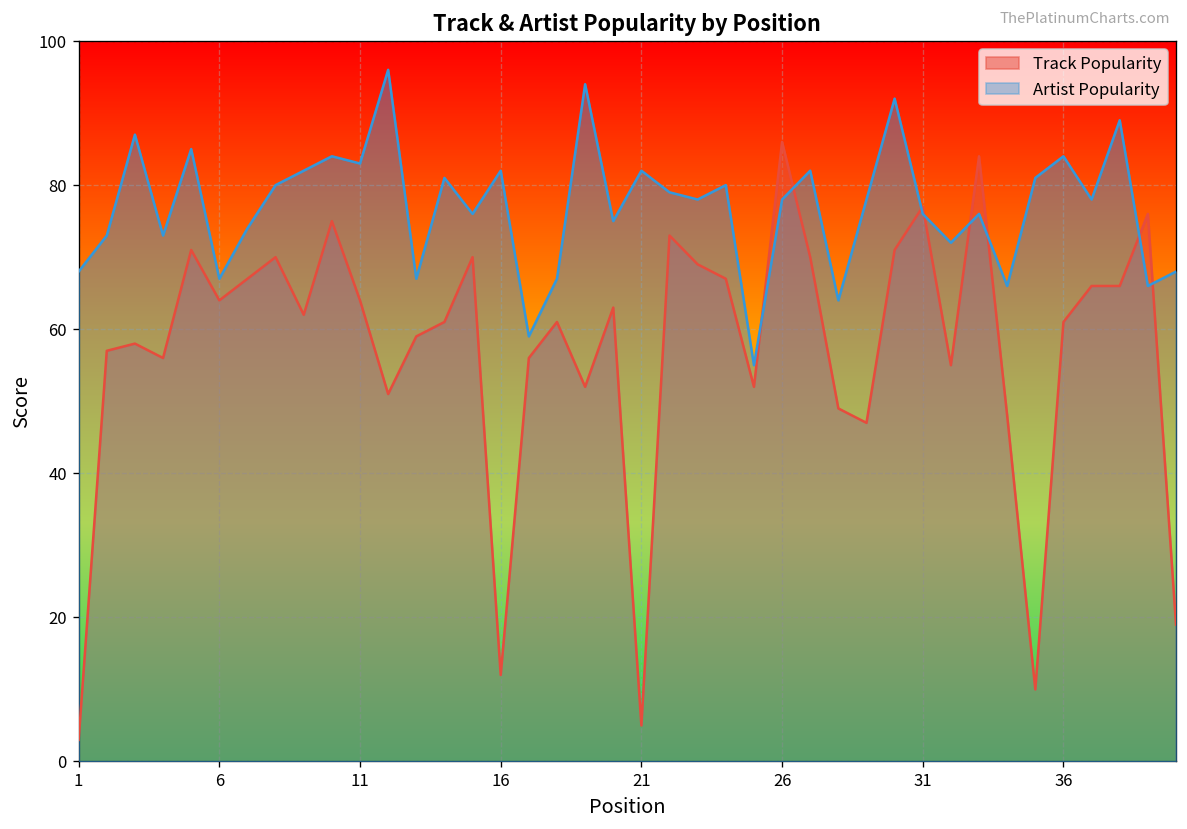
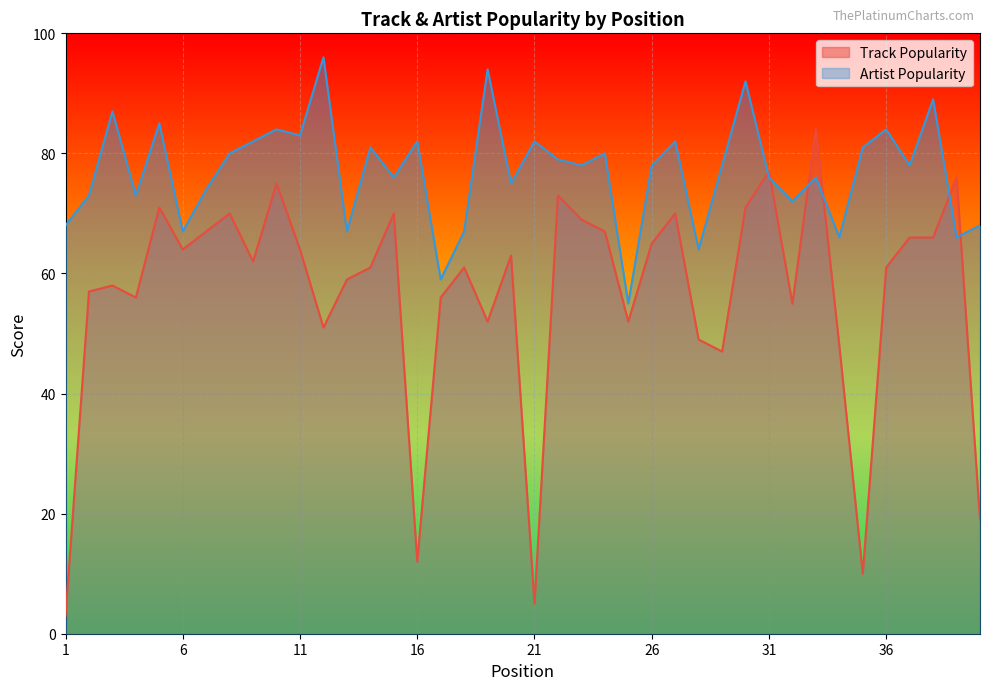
  {
    "Track Popularity": {
      "1": 3,
      "6": 64,
      "11": 64,
      "16": 12,
      "21": 5,
-     "26": 86,
+     "26": 65,
      "31": 77,
      "36": 61
    },
    "Artist Popularity": {
      "1": 68,
      "6": 67,
      "11": 83,
      "16": 82,
      "21": 82,
      "26": 78,
      "31": 76,
      "36": 84
    }
  }
